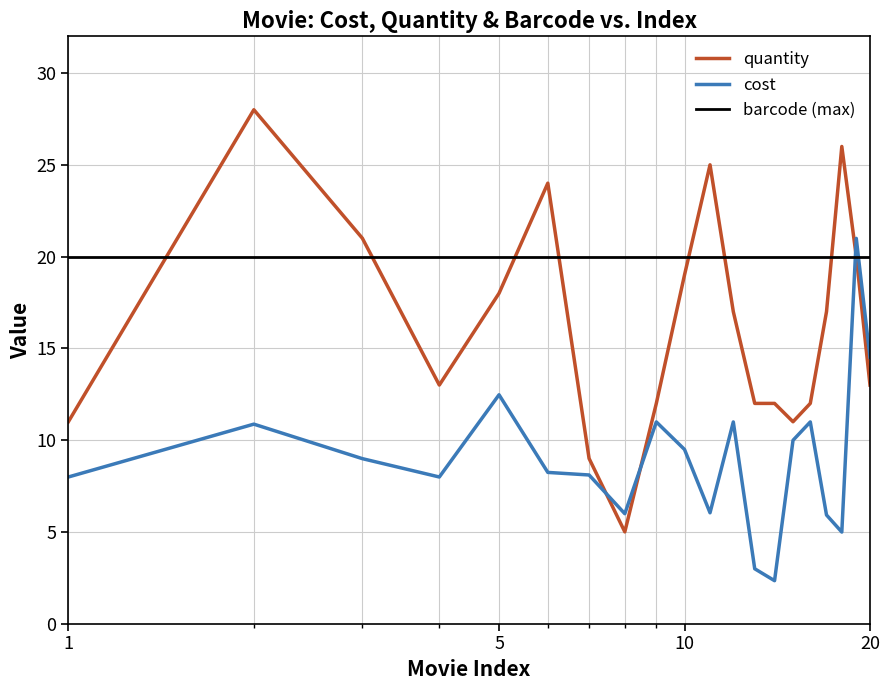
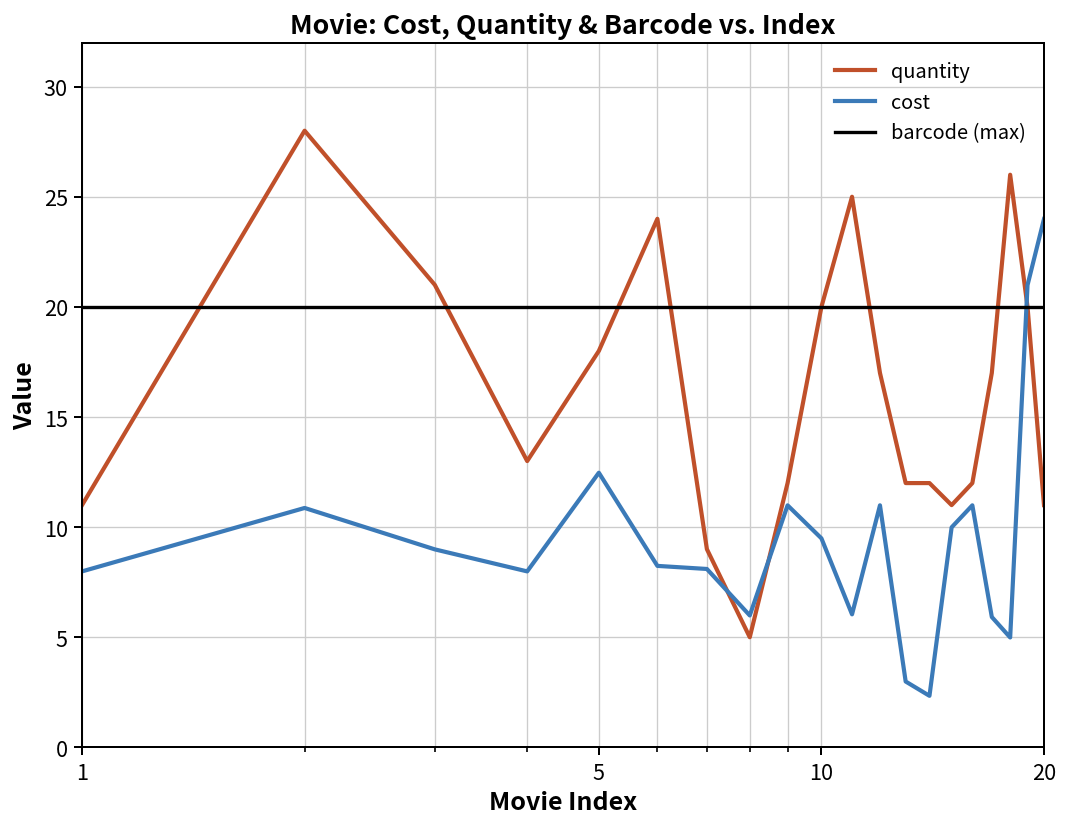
  {
    "quantity": {
      "1": 11,
      "5": 18,
-     "10": 19,
-     "20": 13
+     "10": 20,
+     "20": 11
    },
    "cost": {
      "1": 8.0,
      "5": 12.5,
      "10": 9.5,
-     "20": 14.5
+     "20": 24.0
    }
  }
